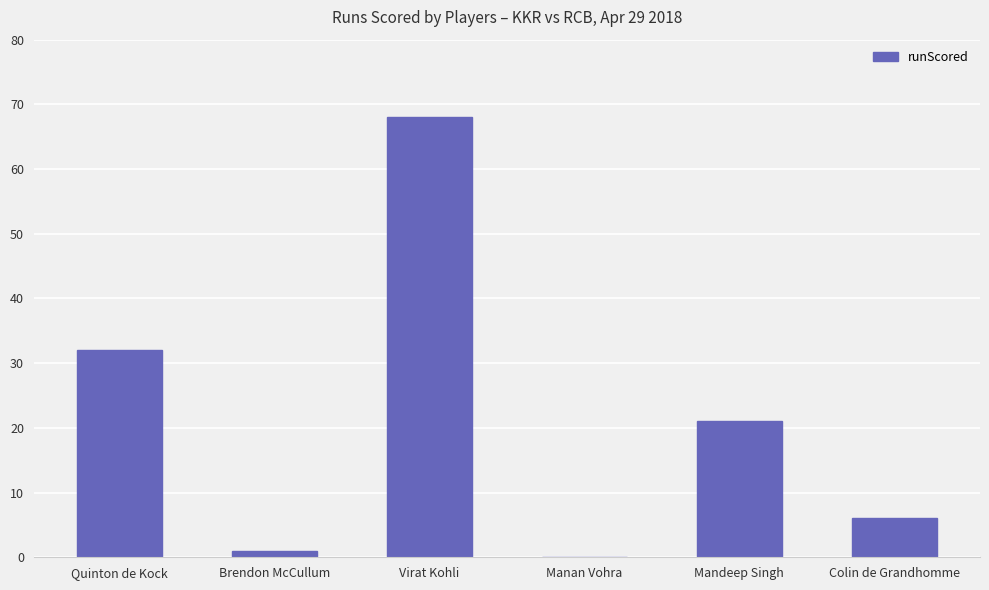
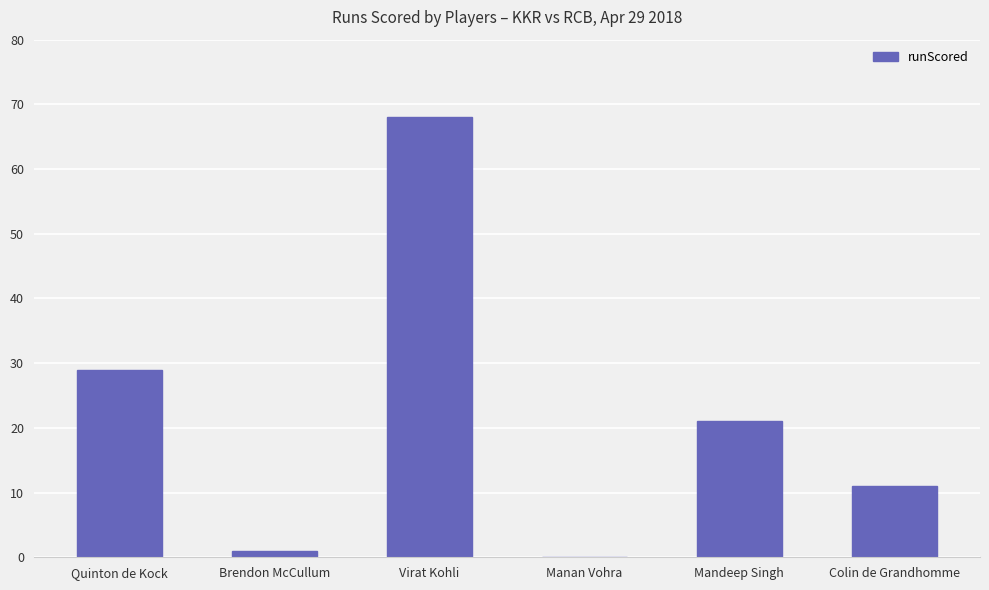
  {
-   "Quinton de Kock": 32,
+   "Quinton de Kock": 29,
    "Brendon McCullum": 1,
    "Virat Kohli": 68,
    "Manan Vohra": 0,
    "Mandeep Singh": 21,
-   "Colin de Grandhomme": 6
+   "Colin de Grandhomme": 11
  }
